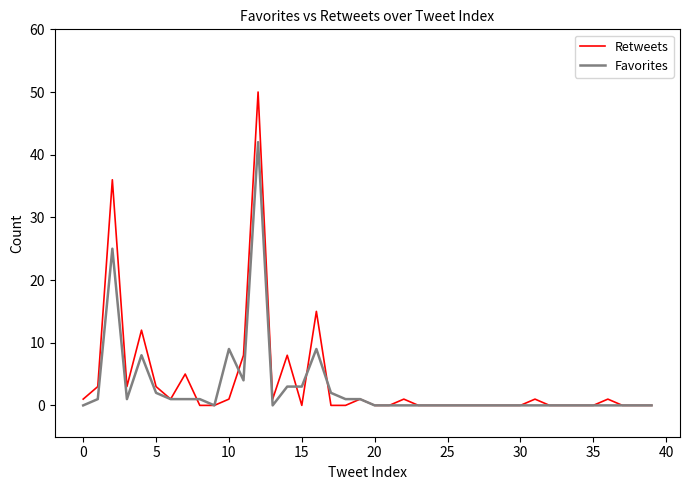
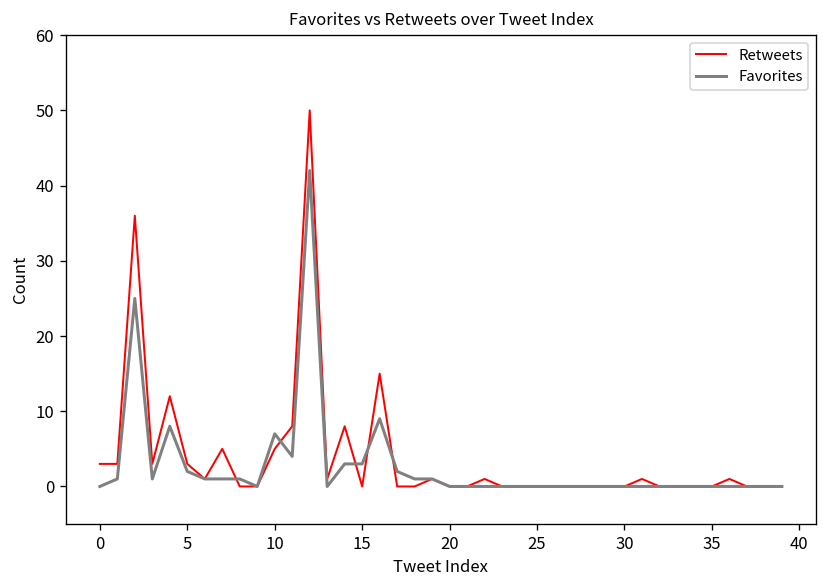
  {
    "Retweets": {
-     "0": 1,
+     "0": 3,
      "5": 3,
-     "10": 1,
+     "10": 5,
      "15": 0
    },
    "Favorites": {
      "0": 0,
      "5": 2,
-     "10": 9,
+     "10": 7,
      "15": 3
    }
  }
